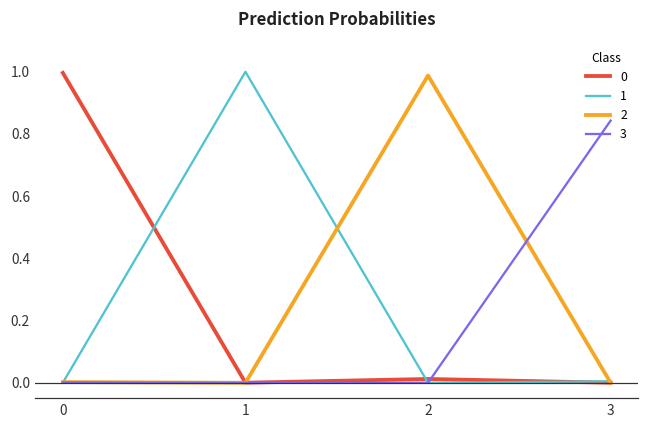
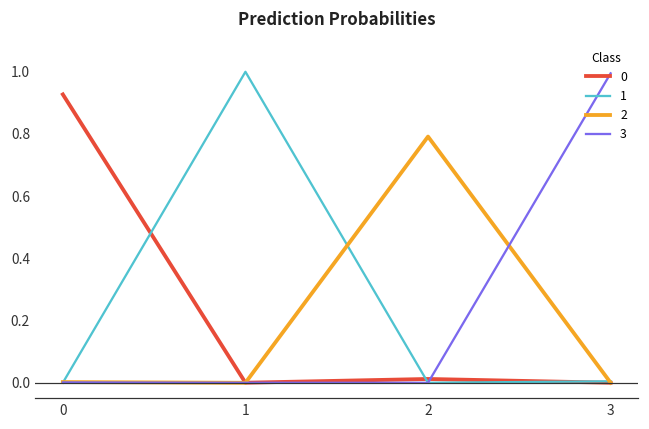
  {
    "0": {
-     "0": 1.00,
+     "0": 0.93,
      "2": 0.01
    },
    "1": {
      "1": 1.00
    },
    "2": {
-     "2": 0.99
+     "2": 0.79
    },
    "3": {
-     "3": 0.84
+     "3": 0.99
    }
  }
